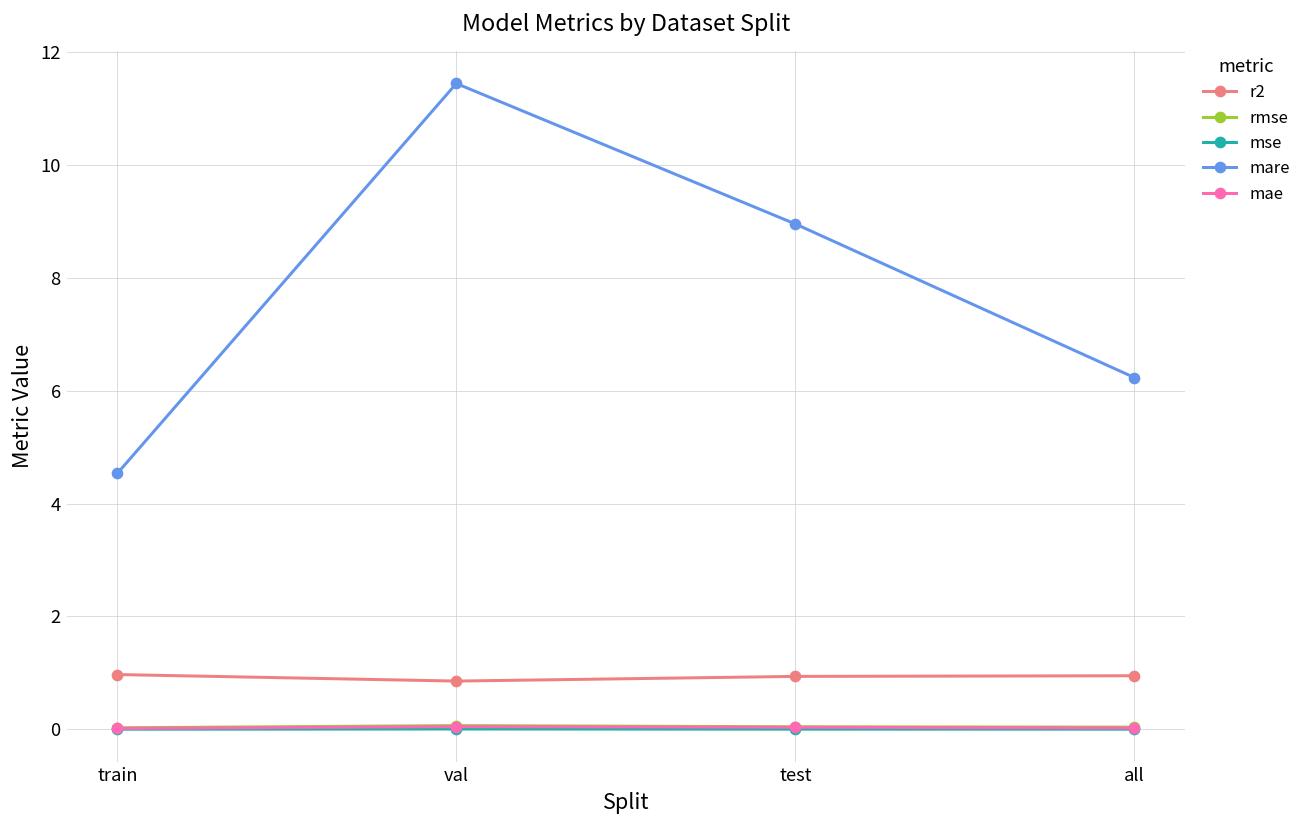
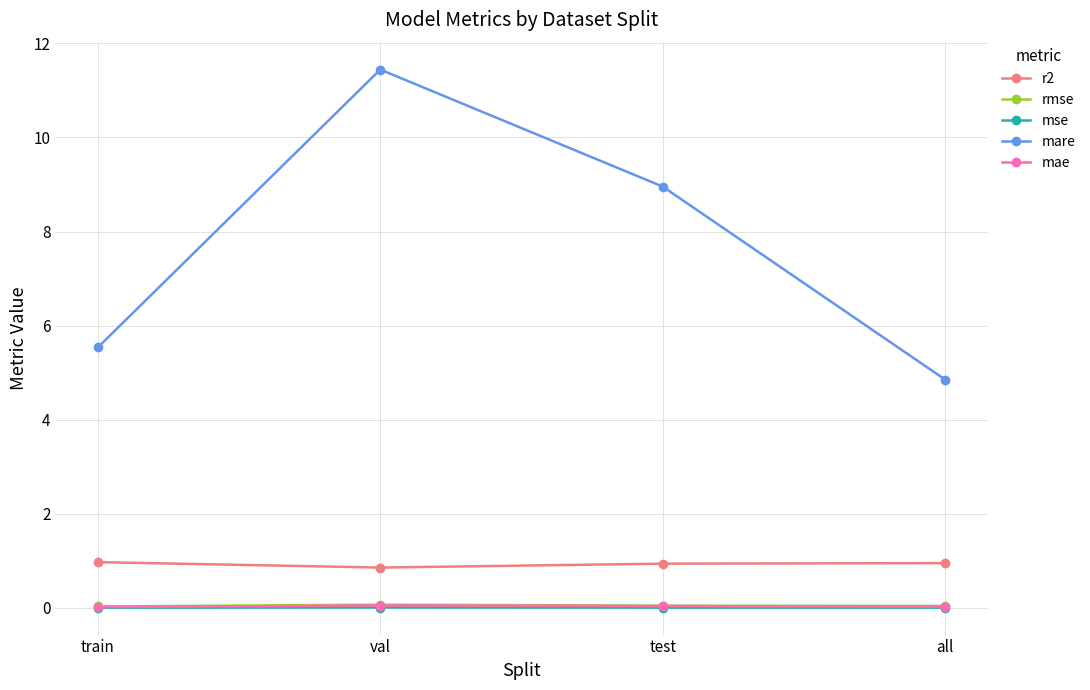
  {
    "mare": {
-     "train": 4.5,
+     "train": 5.5,
      "val": 11.4,
      "test": 9.0,
-     "all": 6.2
+     "all": 4.8
    }
  }
